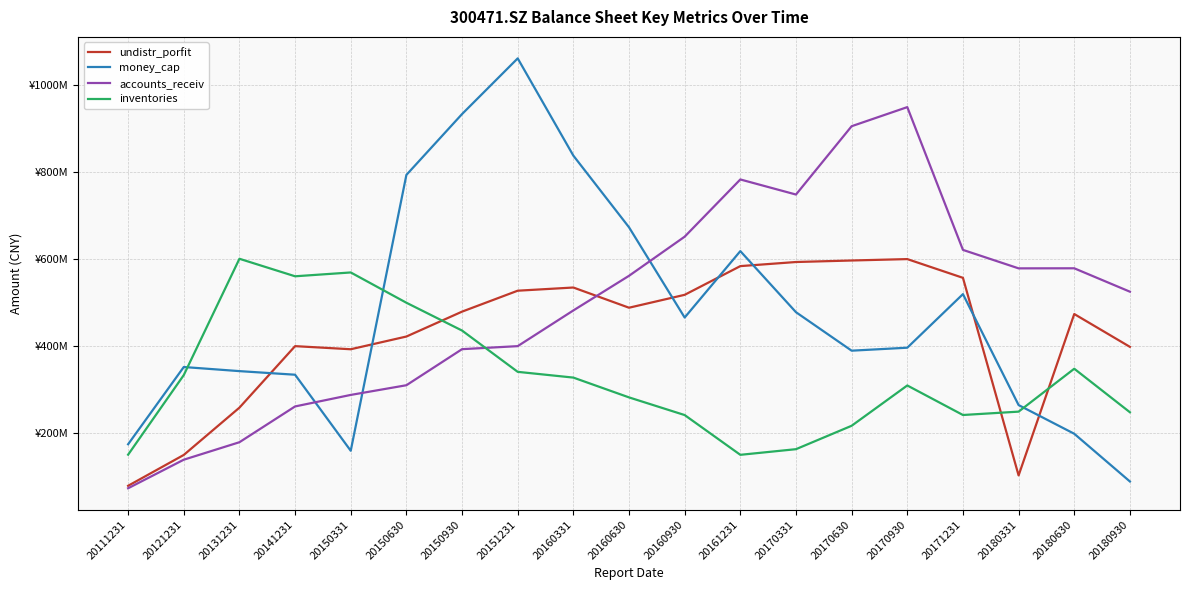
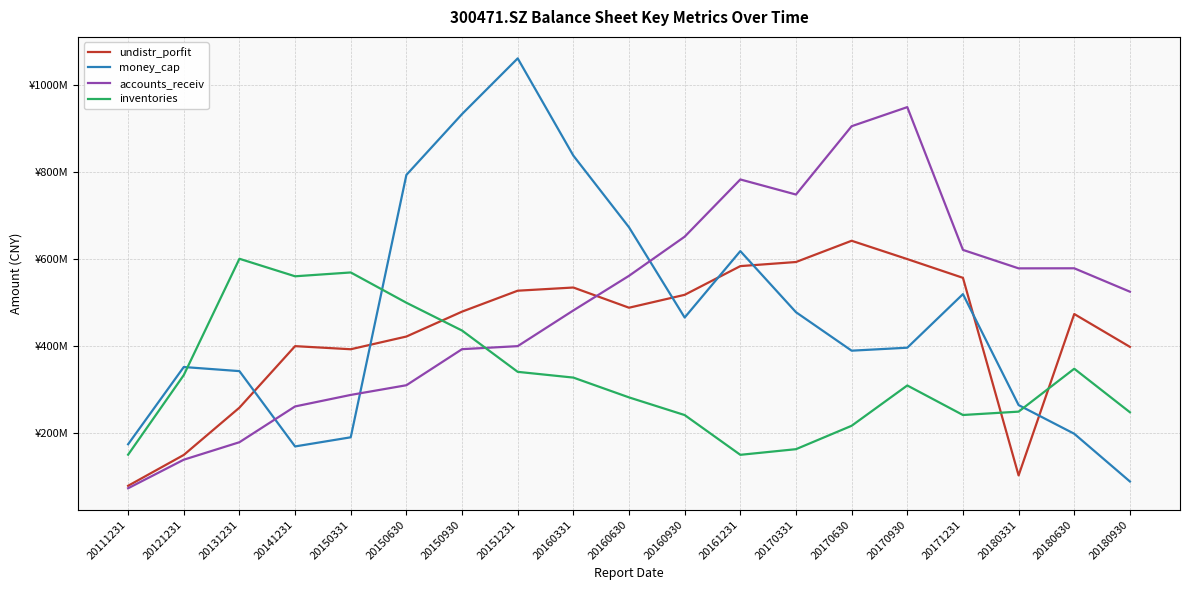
  {
    "undistr_porfit": {
      "20121231": "¥150000000",
      "20131231": "¥260000000",
      "20141231": "¥400000000",
      "20150331": "¥390000000",
      "20150630": "¥420000000",
      "20150930": "¥480000000",
      "20151231": "¥530000000",
      "20160331": "¥530000000",
      "20160630": "¥490000000",
      "20160930": "¥520000000",
      "20161231": "¥580000000",
      "20170331": "¥590000000",
-     "20170630": "¥600000000",
+     "20170630": "¥640000000",
      "20170930": "¥600000000",
      "20171231": "¥560000000",
      "20180331": "¥100000000",
      "20180630": "¥470000000",
      "20180930": "¥400000000"
    },
    "money_cap": {
      "20111231": "¥170000000",
      "20121231": "¥350000000",
      "20131231": "¥340000000",
-     "20141231": "¥330000000",
-     "20150331": "¥160000000",
+     "20141231": "¥170000000",
+     "20150331": "¥190000000",
      "20150630": "¥790000000",
      "20150930": "¥930000000",
      "20151231": "¥1060000000",
      "20160331": "¥840000000",
      "20160630": "¥670000000",
      "20160930": "¥470000000",
      "20161231": "¥620000000",
      "20170331": "¥480000000",
      "20170630": "¥390000000",
      "20170930": "¥400000000",
      "20171231": "¥520000000",
      "20180331": "¥260000000",
      "20180630": "¥200000000",
      "20180930": "¥90000000"
    },
    "accounts_receiv": {
      "20121231": "¥140000000",
      "20131231": "¥180000000",
      "20141231": "¥260000000",
      "20150331": "¥290000000",
      "20150630": "¥310000000",
      "20150930": "¥390000000",
      "20151231": "¥400000000",
      "20160331": "¥480000000",
      "20160630": "¥560000000",
      "20160930": "¥650000000",
      "20161231": "¥780000000",
      "20170331": "¥750000000",
      "20170630": "¥910000000",
      "20170930": "¥950000000",
      "20171231": "¥620000000",
      "20180331": "¥580000000",
      "20180630": "¥580000000",
      "20180930": "¥520000000"
    },
    "inventories": {
      "20111231": "¥150000000",
      "20121231": "¥330000000",
      "20131231": "¥600000000",
      "20141231": "¥560000000",
      "20150331": "¥570000000",
      "20150630": "¥500000000",
      "20150930": "¥440000000",
      "20151231": "¥340000000",
      "20160331": "¥330000000",
      "20160630": "¥280000000",
      "20160930": "¥240000000",
      "20161231": "¥150000000",
      "20170331": "¥160000000",
      "20170630": "¥220000000",
      "20170930": "¥310000000",
      "20171231": "¥240000000",
      "20180331": "¥250000000",
      "20180630": "¥350000000",
      "20180930": "¥250000000"
    }
  }
